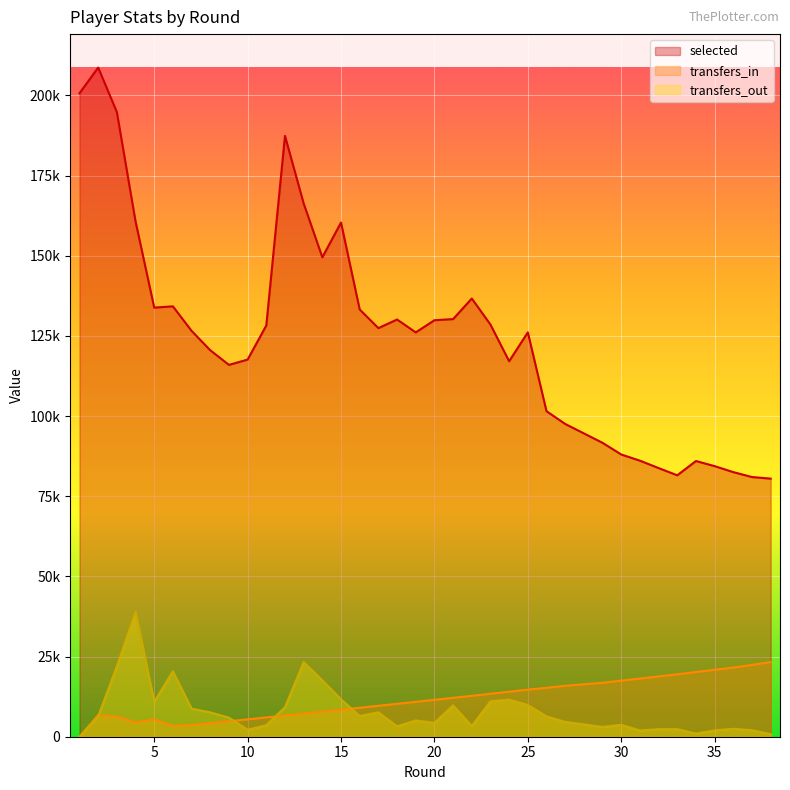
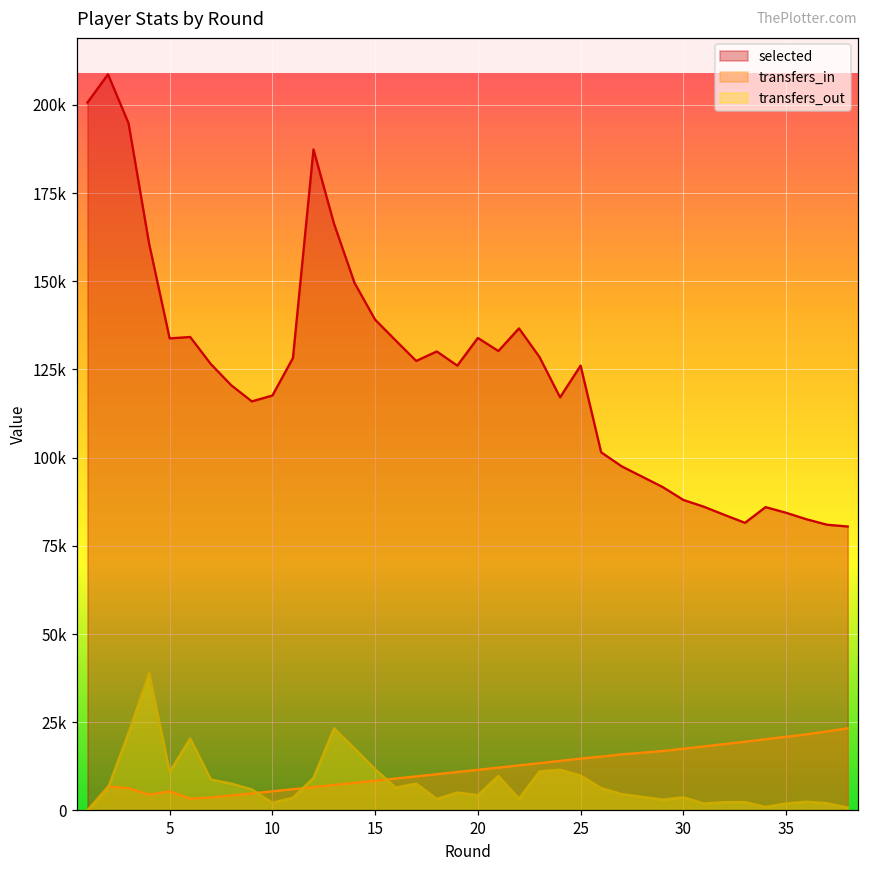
  {
    "selected": {
      "5": 134000,
      "10": 118000,
-     "15": 160000,
-     "20": 130000,
+     "15": 139000,
+     "20": 134000,
      "25": 126000,
      "30": 88000,
      "35": 84000
    }
  }
